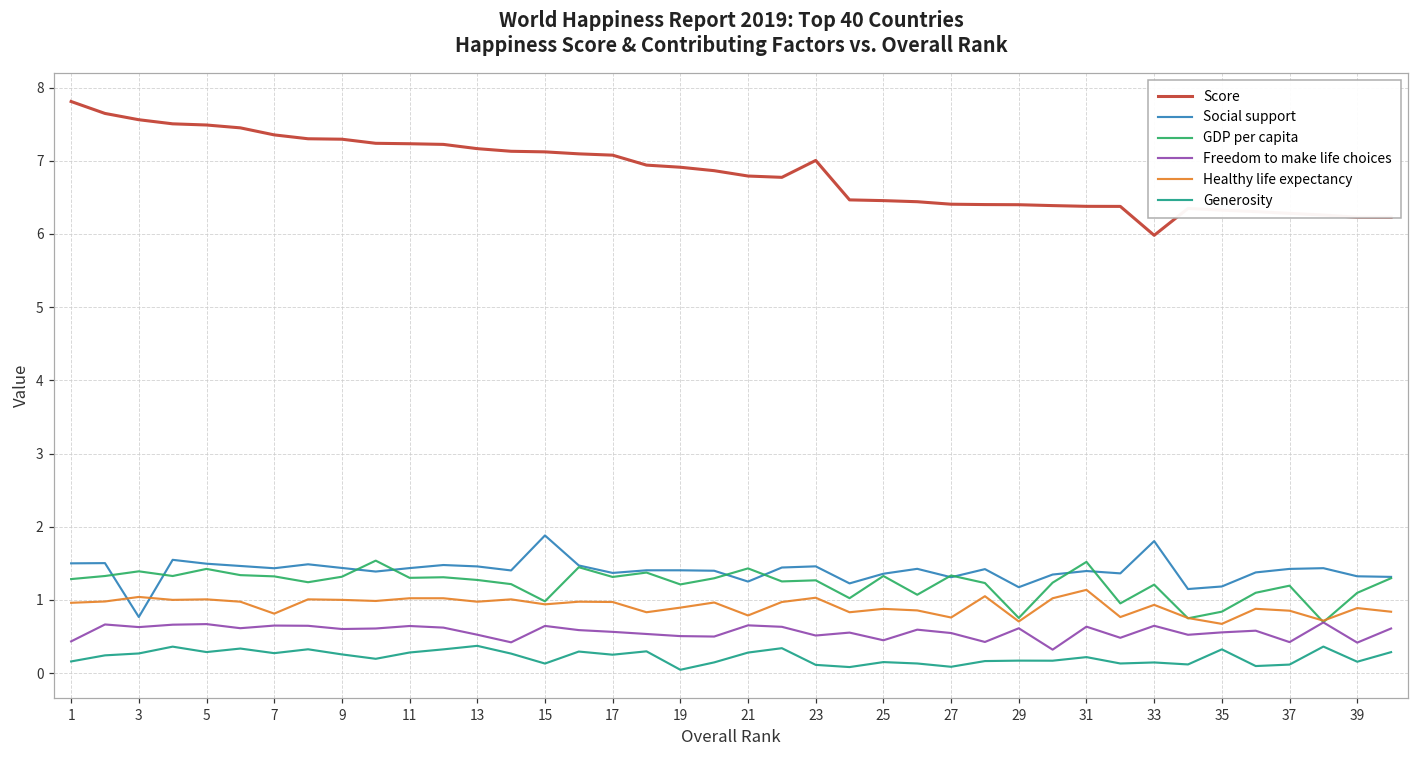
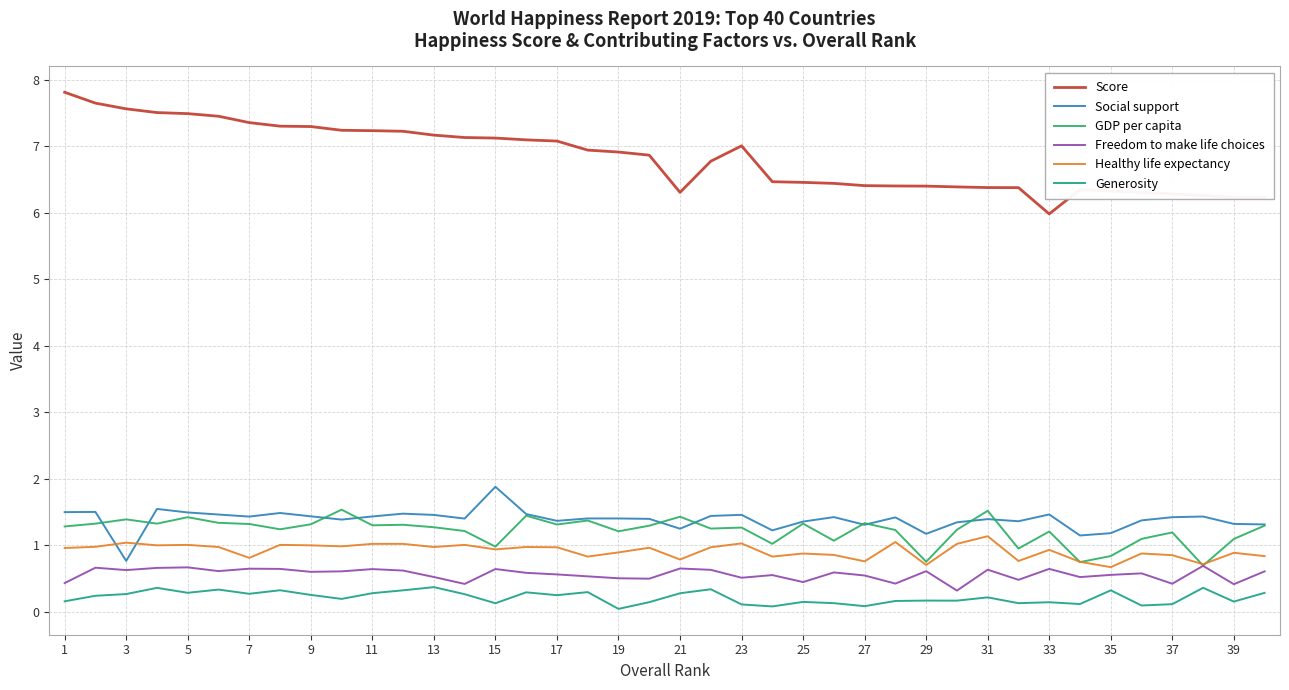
  {
    "Score": {
      "1": 7.8,
      "3": 7.6,
      "5": 7.5,
      "7": 7.4,
      "9": 7.3,
      "11": 7.2,
      "13": 7.2,
      "15": 7.1,
      "17": 7.1,
      "19": 6.9,
-     "21": 6.8,
+     "21": 6.3,
      "23": 7.0,
      "25": 6.5,
      "27": 6.4,
      "29": 6.4,
      "31": 6.4,
      "33": 6.0
    },
    "Social support": {
      "1": 1.5,
      "3": 0.8,
      "5": 1.5,
      "7": 1.4,
      "9": 1.4,
      "11": 1.4,
      "13": 1.5,
      "15": 1.9,
      "17": 1.4,
      "19": 1.4,
      "21": 1.3,
      "23": 1.5,
      "29": 1.2,
      "31": 1.4,
-     "33": 1.8,
+     "33": 1.5,
      "35": 1.2,
      "37": 1.4,
      "39": 1.3
    },
    "Freedom to make life choices": {
      "1": 0.4,
      "3": 0.6,
      "5": 0.7,
      "7": 0.7,
      "9": 0.6,
      "11": 0.6,
      "13": 0.5,
      "15": 0.6,
      "17": 0.6,
      "19": 0.5,
      "21": 0.7,
      "23": 0.5,
      "25": 0.4,
      "27": 0.5,
      "29": 0.6,
      "31": 0.6,
      "33": 0.6,
      "35": 0.6,
      "37": 0.4,
      "39": 0.4
    },
    "Healthy life expectancy": {
      "1": 1.0,
      "3": 1.0,
      "5": 1.0,
      "7": 0.8,
      "9": 1.0,
      "11": 1.0,
      "13": 1.0,
      "15": 0.9,
      "17": 1.0,
      "19": 0.9,
      "21": 0.8,
      "23": 1.0,
      "25": 0.9,
      "27": 0.8,
      "29": 0.7,
      "31": 1.1,
      "33": 0.9,
      "35": 0.7,
      "37": 0.9,
      "39": 0.9
    }
  }
